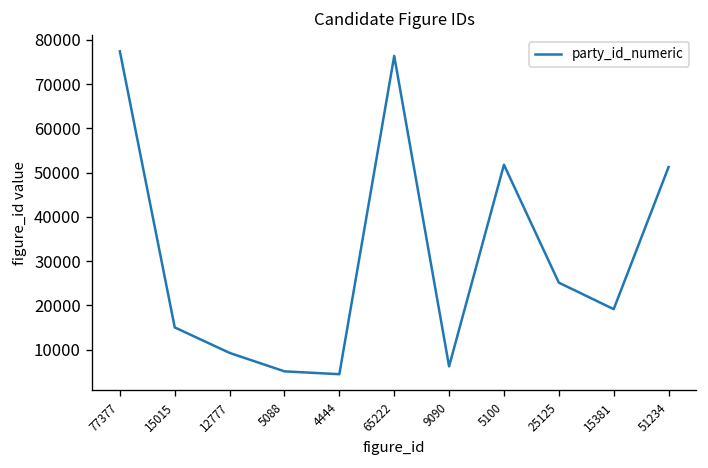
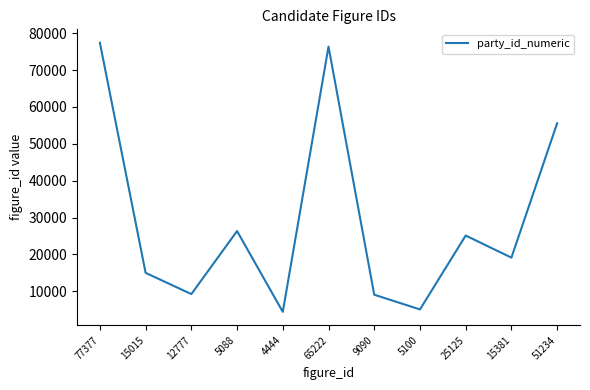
  {
    "77377": 77000,
    "15015": 15000,
    "12777": 9000,
-   "5088": 5000,
+   "5088": 26000,
    "4444": 4000,
    "65222": 76000,
-   "9090": 6000,
-   "5100": 52000,
+   "9090": 9000,
+   "5100": 5000,
    "25125": 25000,
    "15381": 19000,
-   "51234": 51000
+   "51234": 56000
  }
